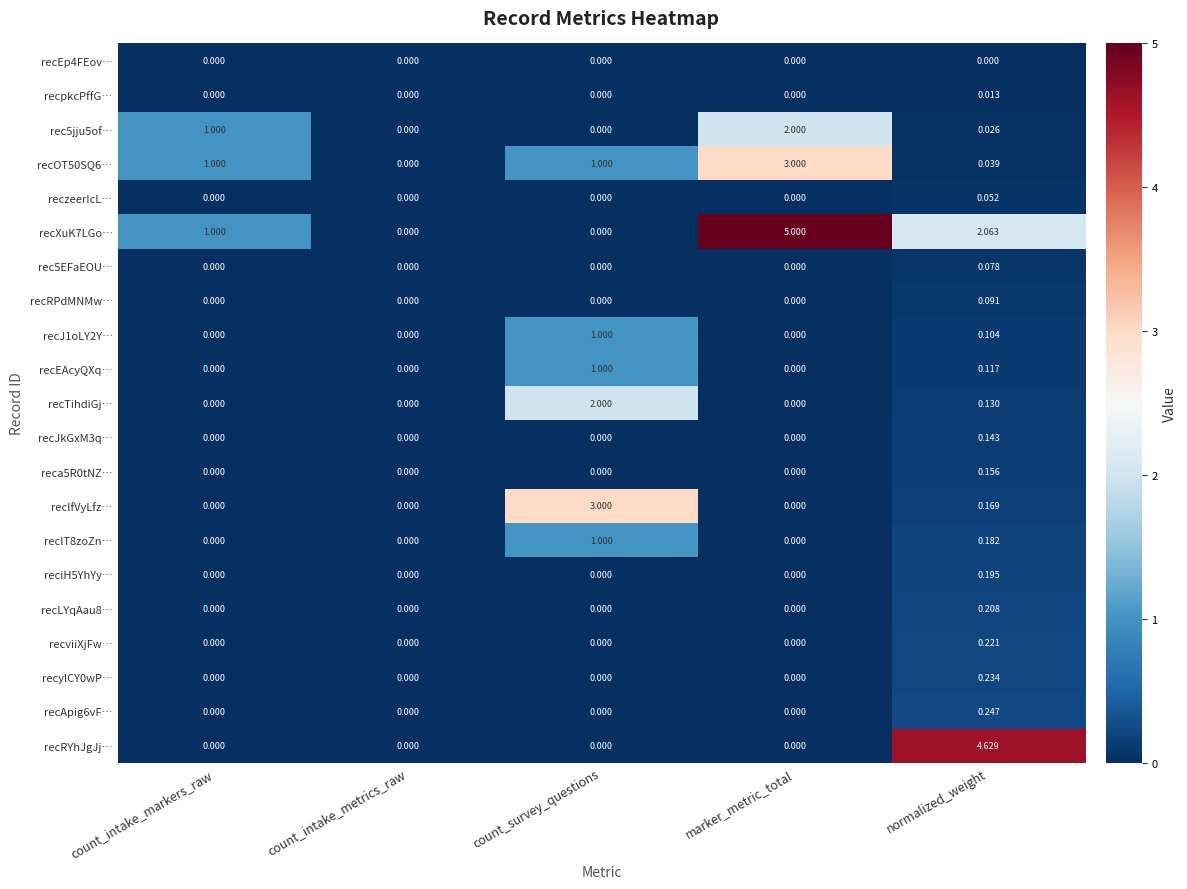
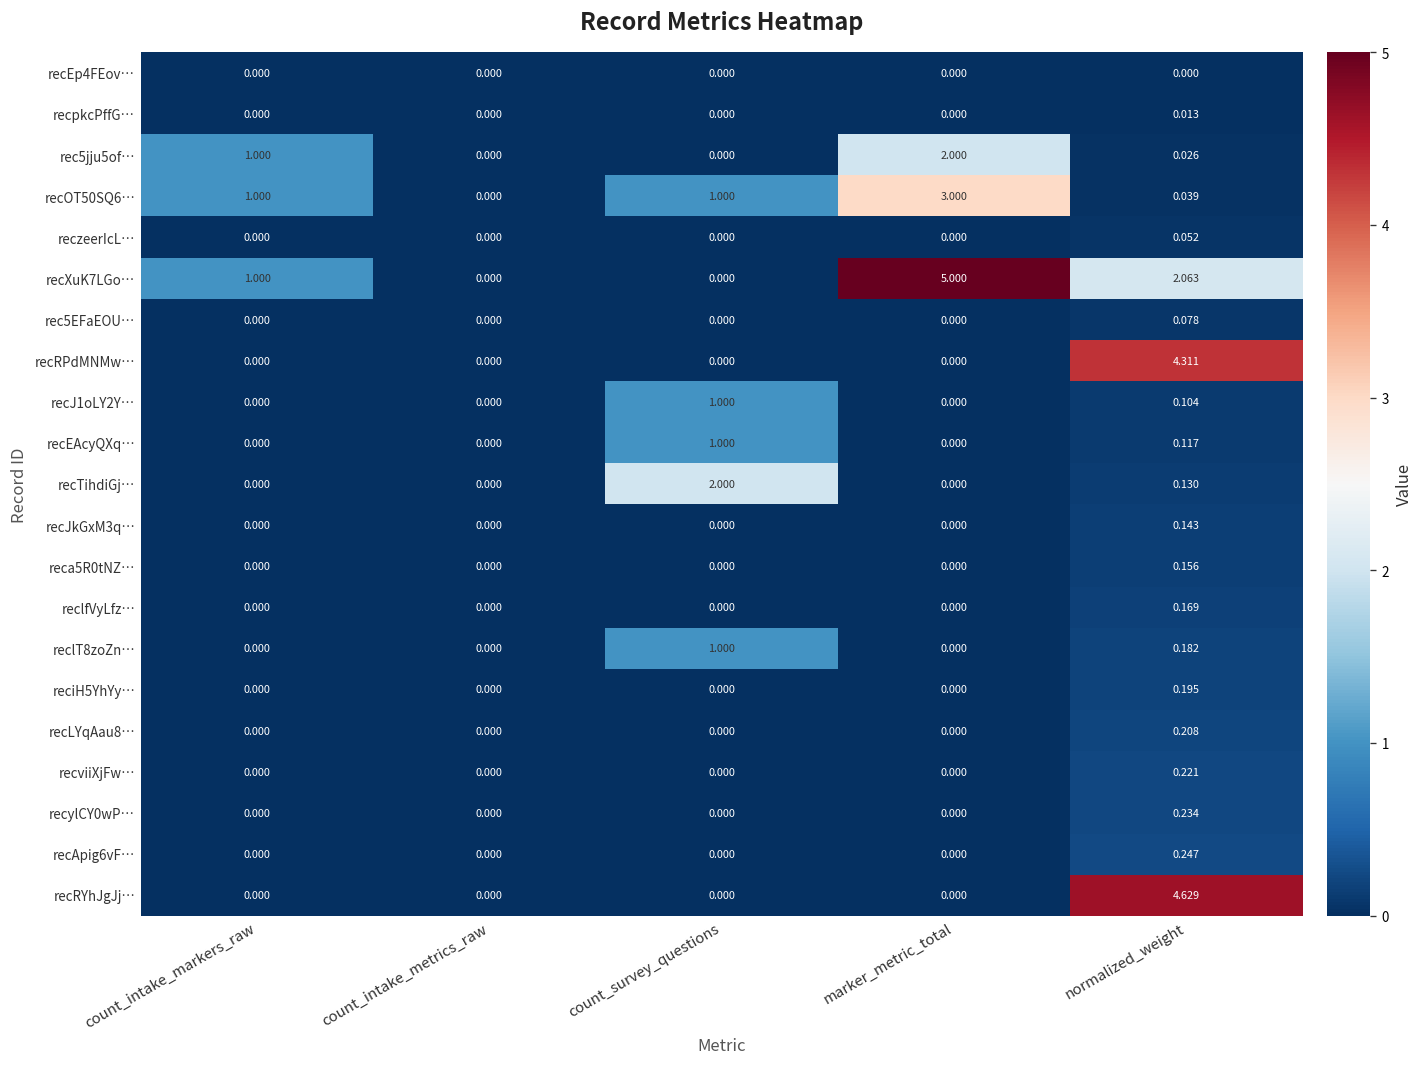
  {
    "recEp4FEov…": {
      "count_intake_markers_raw": 0.000,
      "count_intake_metrics_raw": 0.000,
      "count_survey_questions": 0.000,
      "marker_metric_total": 0.000,
      "normalized_weight": 0.000
    },
    "recpkcPffG…": {
      "count_intake_markers_raw": 0.000,
      "count_intake_metrics_raw": 0.000,
      "count_survey_questions": 0.000,
      "marker_metric_total": 0.000,
      "normalized_weight": 0.013
    },
    "rec5jju5of…": {
      "count_intake_markers_raw": 1.000,
      "count_intake_metrics_raw": 0.000,
      "count_survey_questions": 0.000,
      "marker_metric_total": 2.000,
      "normalized_weight": 0.026
    },
    "recOT50SQ6…": {
      "count_intake_markers_raw": 1.000,
      "count_intake_metrics_raw": 0.000,
      "count_survey_questions": 1.000,
      "marker_metric_total": 3.000,
      "normalized_weight": 0.039
    },
    "reczeerIcL…": {
      "count_intake_markers_raw": 0.000,
      "count_intake_metrics_raw": 0.000,
      "count_survey_questions": 0.000,
      "marker_metric_total": 0.000,
      "normalized_weight": 0.052
    },
    "recXuK7LGo…": {
      "count_intake_markers_raw": 1.000,
      "count_intake_metrics_raw": 0.000,
      "count_survey_questions": 0.000,
      "marker_metric_total": 5.000,
      "normalized_weight": 2.063
    },
    "rec5EFaEOU…": {
      "count_intake_markers_raw": 0.000,
      "count_intake_metrics_raw": 0.000,
      "count_survey_questions": 0.000,
      "marker_metric_total": 0.000,
      "normalized_weight": 0.078
    },
    "recRPdMNMw…": {
      "count_intake_markers_raw": 0.000,
      "count_intake_metrics_raw": 0.000,
      "count_survey_questions": 0.000,
      "marker_metric_total": 0.000,
-     "normalized_weight": 0.091
+     "normalized_weight": 4.311
    },
    "recJ1oLY2Y…": {
      "count_intake_markers_raw": 0.000,
      "count_intake_metrics_raw": 0.000,
      "count_survey_questions": 1.000,
      "marker_metric_total": 0.000,
      "normalized_weight": 0.104
    },
    "recEAcyQXq…": {
      "count_intake_markers_raw": 0.000,
      "count_intake_metrics_raw": 0.000,
      "count_survey_questions": 1.000,
      "marker_metric_total": 0.000,
      "normalized_weight": 0.117
    },
    "recTihdiGj…": {
      "count_intake_markers_raw": 0.000,
      "count_intake_metrics_raw": 0.000,
      "count_survey_questions": 2.000,
      "marker_metric_total": 0.000,
      "normalized_weight": 0.130
    },
    "recJkGxM3q…": {
      "count_intake_markers_raw": 0.000,
      "count_intake_metrics_raw": 0.000,
      "count_survey_questions": 0.000,
      "marker_metric_total": 0.000,
      "normalized_weight": 0.143
    },
    "reca5R0tNZ…": {
      "count_intake_markers_raw": 0.000,
      "count_intake_metrics_raw": 0.000,
      "count_survey_questions": 0.000,
      "marker_metric_total": 0.000,
      "normalized_weight": 0.156
    },
    "reclfVyLfz…": {
      "count_intake_markers_raw": 0.000,
      "count_intake_metrics_raw": 0.000,
-     "count_survey_questions": 3.000,
+     "count_survey_questions": 0.000,
      "marker_metric_total": 0.000,
      "normalized_weight": 0.169
    },
    "reclT8zoZn…": {
      "count_intake_markers_raw": 0.000,
      "count_intake_metrics_raw": 0.000,
      "count_survey_questions": 1.000,
      "marker_metric_total": 0.000,
      "normalized_weight": 0.182
    },
    "reciH5YhYy…": {
      "count_intake_markers_raw": 0.000,
      "count_intake_metrics_raw": 0.000,
      "count_survey_questions": 0.000,
      "marker_metric_total": 0.000,
      "normalized_weight": 0.195
    },
    "recLYqAau8…": {
      "count_intake_markers_raw": 0.000,
      "count_intake_metrics_raw": 0.000,
      "count_survey_questions": 0.000,
      "marker_metric_total": 0.000,
      "normalized_weight": 0.208
    },
    "recviiXjFw…": {
      "count_intake_markers_raw": 0.000,
      "count_intake_metrics_raw": 0.000,
      "count_survey_questions": 0.000,
      "marker_metric_total": 0.000,
      "normalized_weight": 0.221
    },
    "recylCY0wP…": {
      "count_intake_markers_raw": 0.000,
      "count_intake_metrics_raw": 0.000,
      "count_survey_questions": 0.000,
      "marker_metric_total": 0.000,
      "normalized_weight": 0.234
    },
    "recApig6vF…": {
      "count_intake_markers_raw": 0.000,
      "count_intake_metrics_raw": 0.000,
      "count_survey_questions": 0.000,
      "marker_metric_total": 0.000,
      "normalized_weight": 0.247
    },
    "recRYhJgJj…": {
      "count_intake_markers_raw": 0.000,
      "count_intake_metrics_raw": 0.000,
      "count_survey_questions": 0.000,
      "marker_metric_total": 0.000,
      "normalized_weight": 4.629
    }
  }
